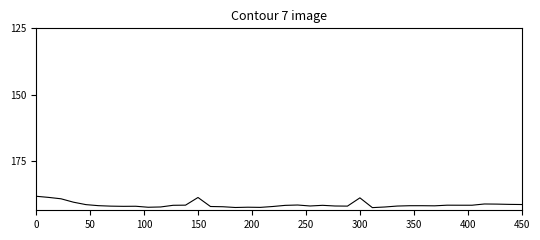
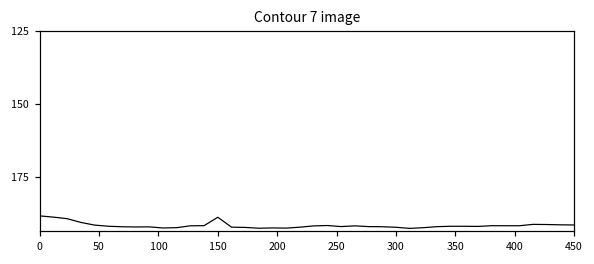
  {
    "0": 188,
    "150": 189,
-   "300": 189,
+   "300": 192,
    "450": 191
  }
